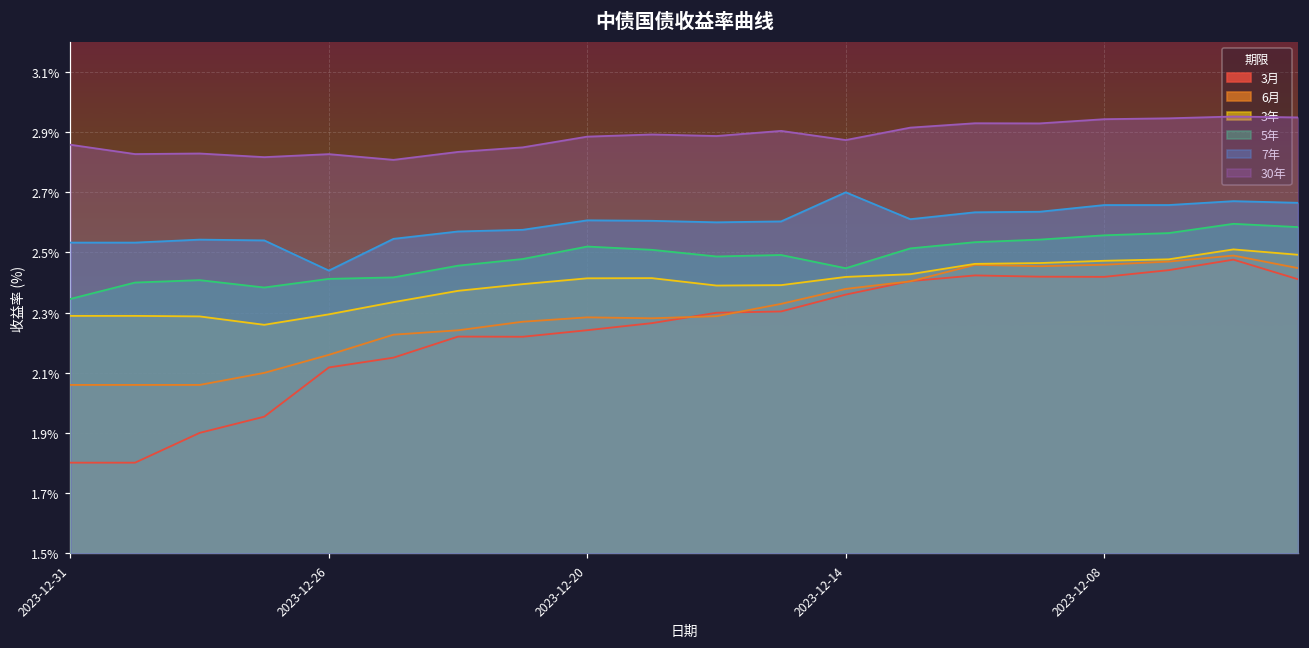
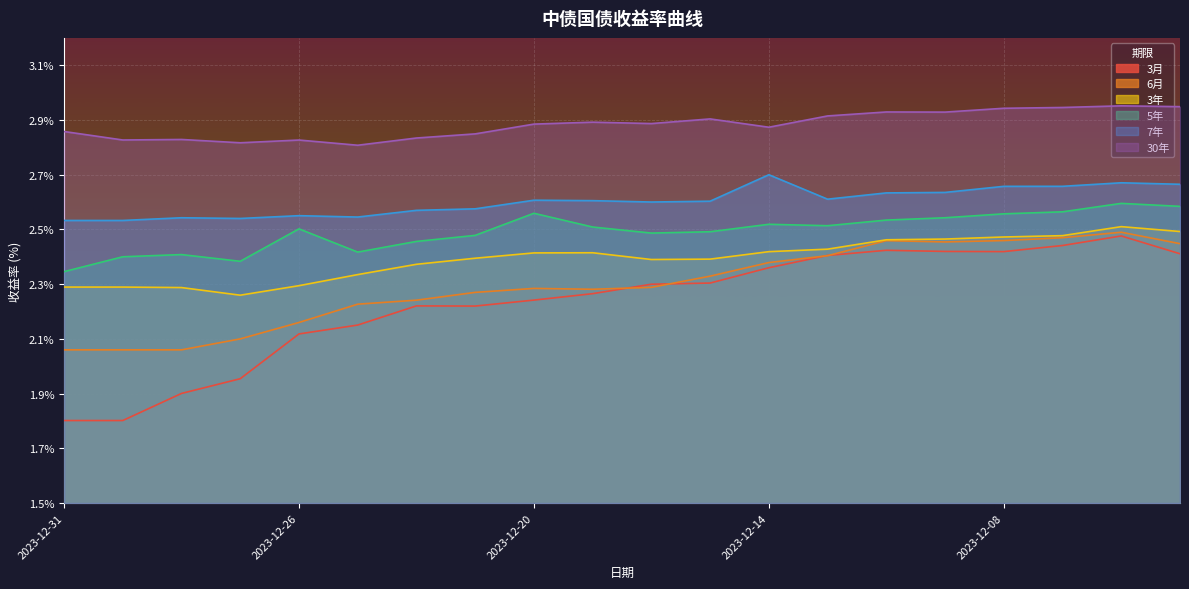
  {
    "5年": {
      "2023-12-31": "2.35%",
-     "2023-12-26": "2.41%",
-     "2023-12-20": "2.52%",
-     "2023-12-14": "2.45%",
+     "2023-12-26": "2.50%",
+     "2023-12-20": "2.56%",
+     "2023-12-14": "2.52%",
      "2023-12-08": "2.56%"
    },
    "7年": {
      "2023-12-31": "2.53%",
-     "2023-12-26": "2.44%",
+     "2023-12-26": "2.55%",
      "2023-12-20": "2.61%",
      "2023-12-14": "2.70%",
      "2023-12-08": "2.66%"
    },
    "30年": {
      "2023-12-31": "2.86%",
      "2023-12-26": "2.83%",
      "2023-12-20": "2.88%",
      "2023-12-14": "2.87%",
      "2023-12-08": "2.94%"
    }
  }
